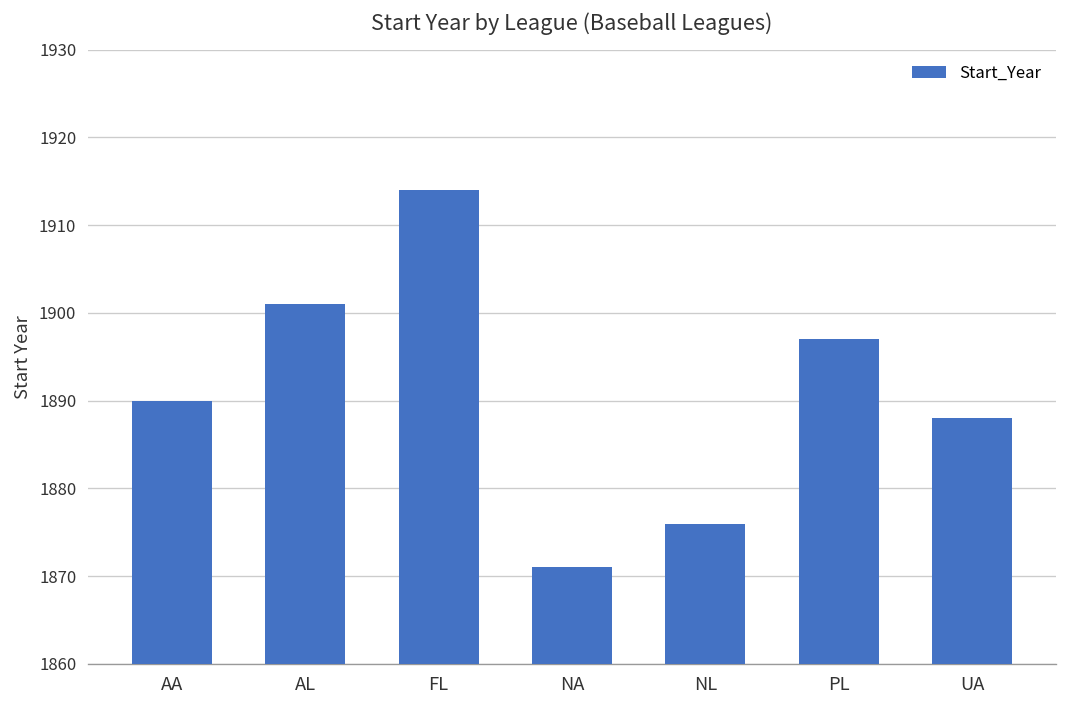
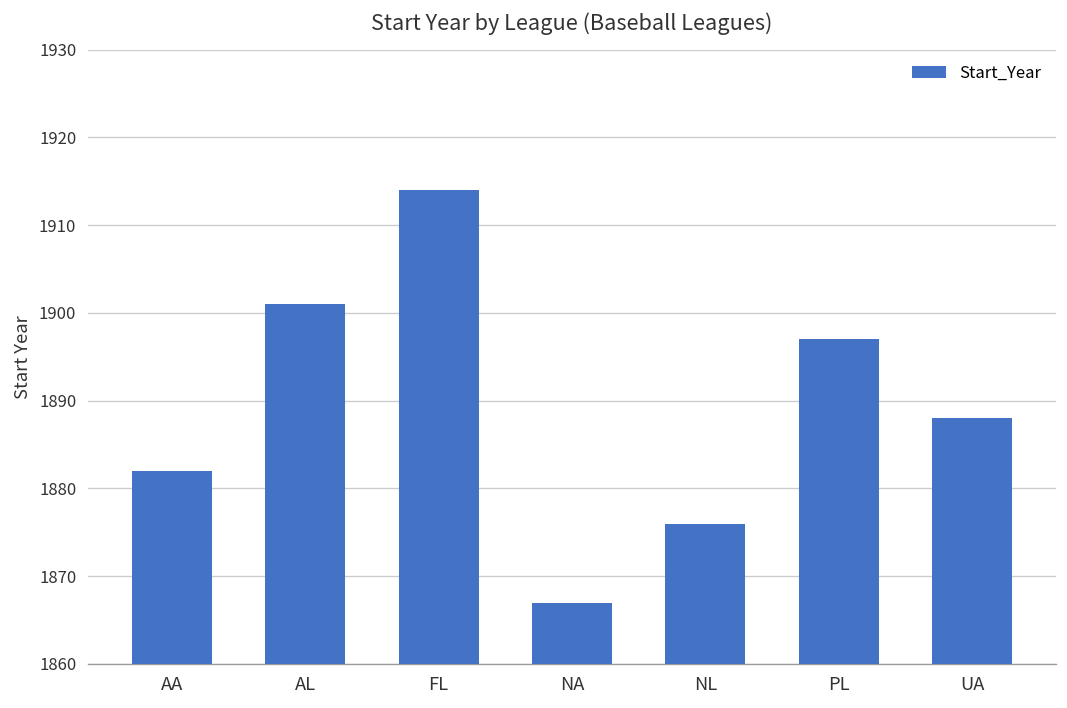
  {
-   "AA": 1890,
+   "AA": 1882,
    "AL": 1901,
    "FL": 1914,
-   "NA": 1871,
+   "NA": 1867,
    "NL": 1876,
    "PL": 1897,
    "UA": 1888
  }
